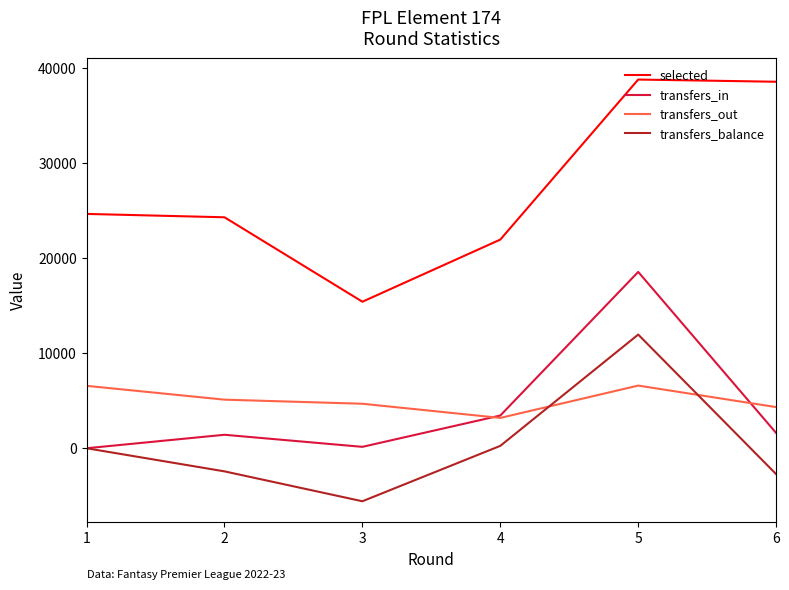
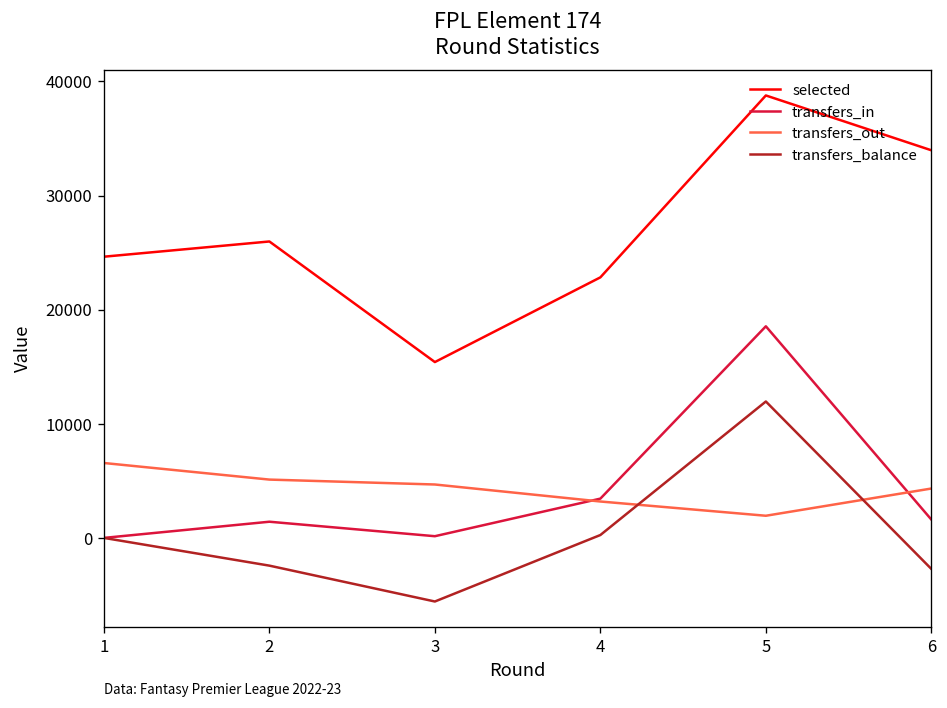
  {
    "selected": {
      "1": 25000,
-     "2": 24000,
+     "2": 26000,
      "3": 15000,
-     "4": 22000,
+     "4": 23000,
      "5": 39000,
-     "6": 39000
+     "6": 34000
    },
    "transfers_out": {
      "1": 7000,
      "2": 5000,
      "3": 5000,
-     "5": 7000,
+     "5": 2000,
      "6": 4000
    }
  }
